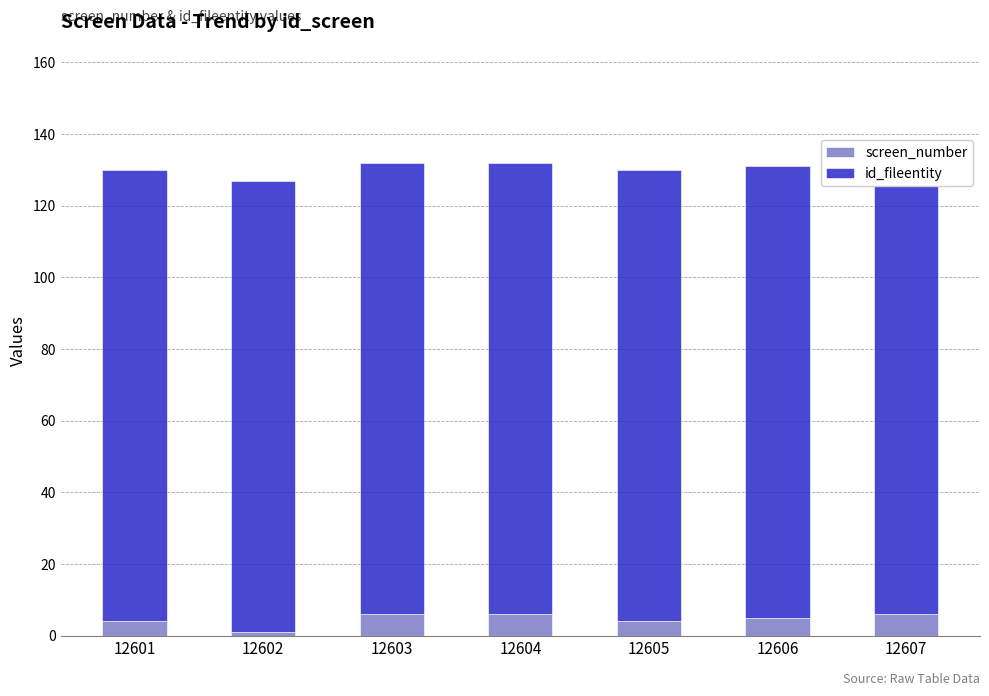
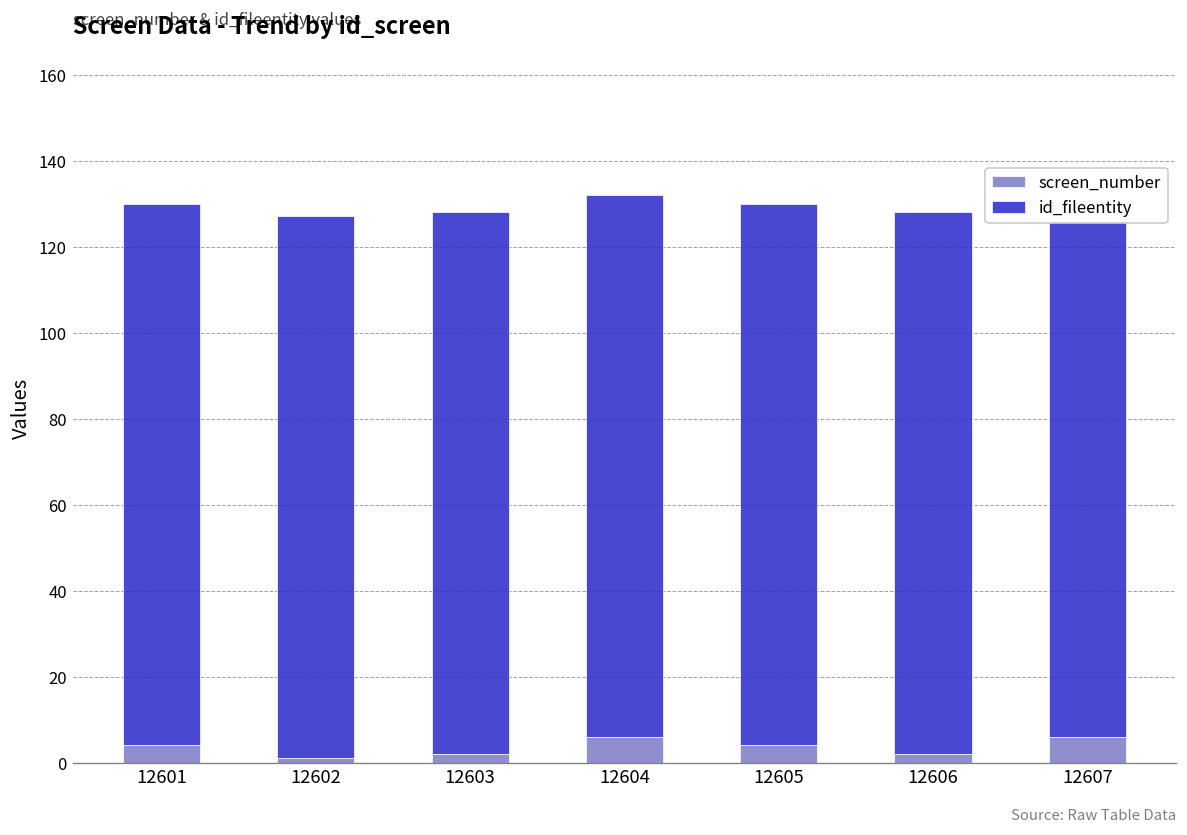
  {
    "screen_number": {
      "12601": 4,
      "12602": 1,
-     "12603": 6,
+     "12603": 2,
      "12604": 6,
      "12605": 4,
-     "12606": 5,
+     "12606": 2,
      "12607": 6
    },
    "id_fileentity": {
      "12601": 126,
      "12602": 126,
      "12603": 126,
      "12604": 126,
      "12605": 126,
      "12606": 126
    }
  }
